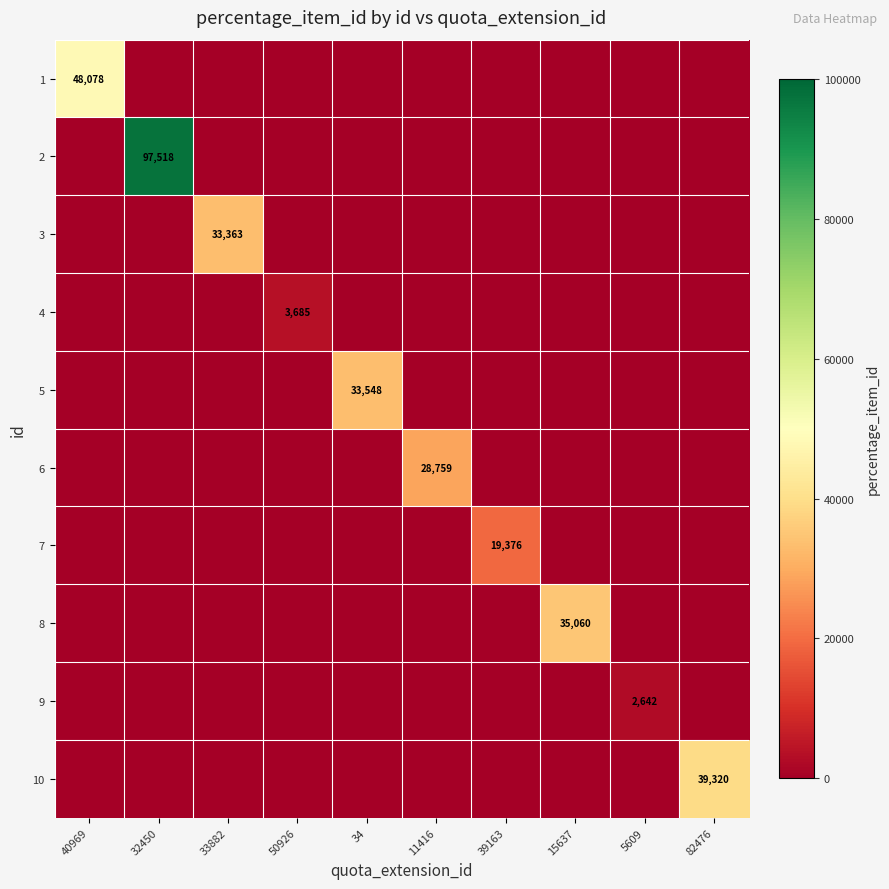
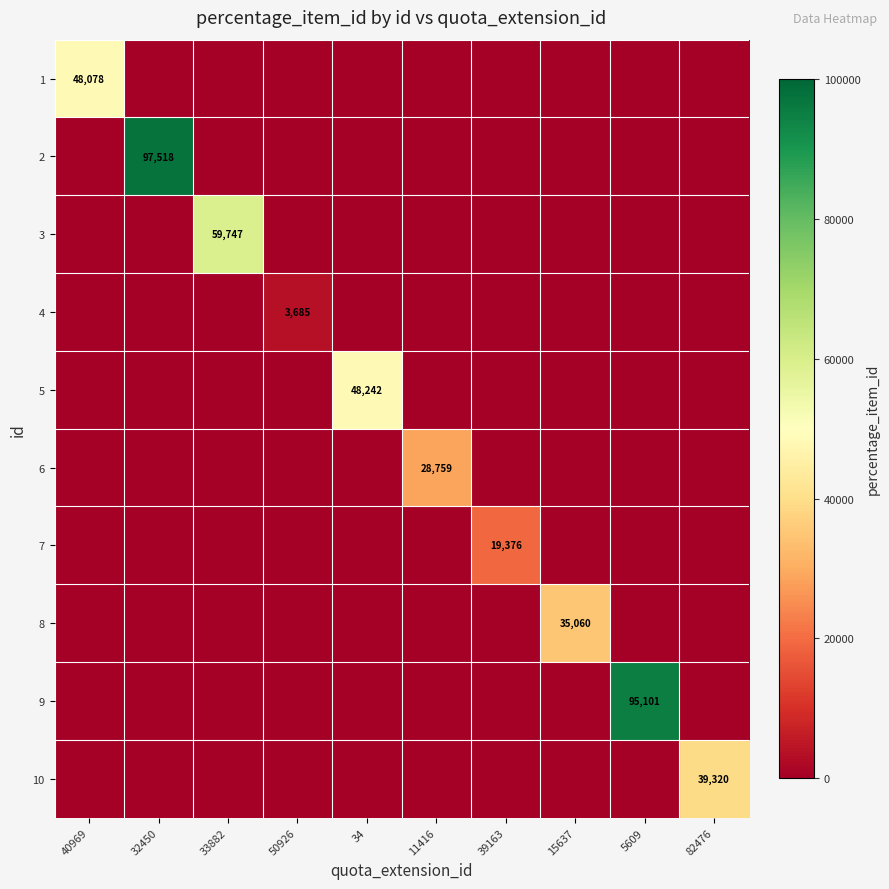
  {
    "1": {
      "40969": "48,078"
    },
    "2": {
      "32450": "97,518"
    },
    "3": {
-     "33882": "33,363"
+     "33882": "59,747"
    },
    "4": {
      "50926": "3,685"
    },
    "5": {
-     "34": "33,548"
+     "34": "48,242"
    },
    "6": {
      "11416": "28,759"
    },
    "7": {
      "39163": "19,376"
    },
    "8": {
      "15637": "35,060"
    },
    "9": {
-     "5609": "2,642"
+     "5609": "95,101"
    },
    "10": {
      "82476": "39,320"
    }
  }
